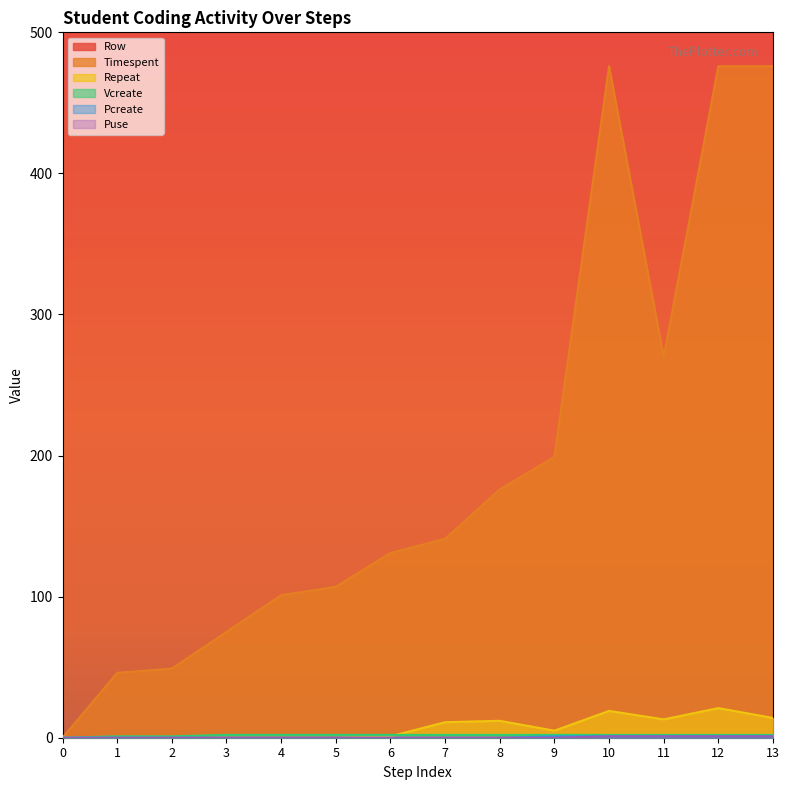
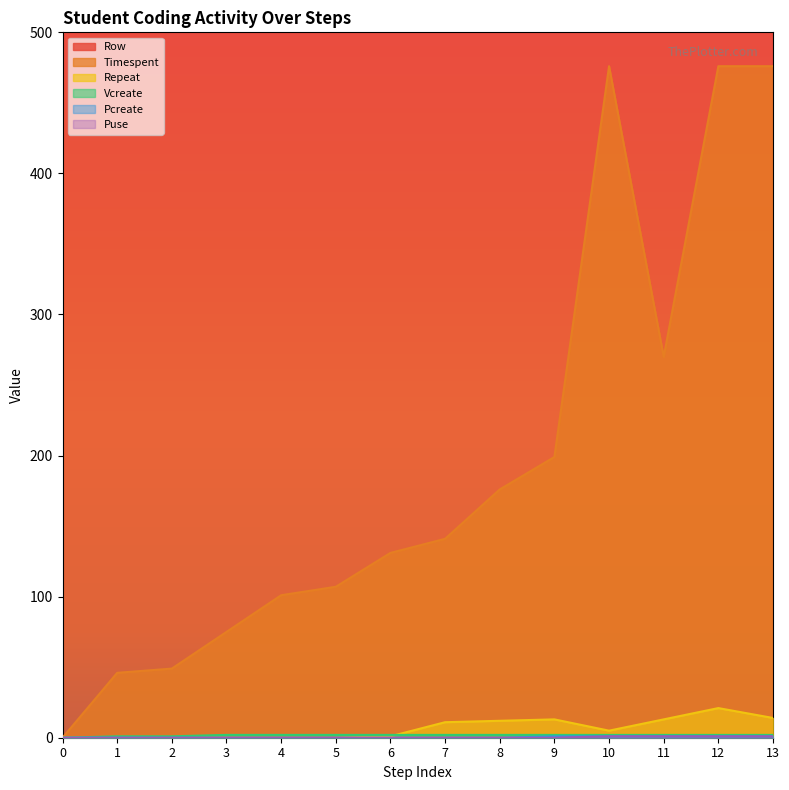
  {
    "Repeat": {
      "7": 11,
      "8": 12,
-     "9": 5,
-     "10": 19,
+     "9": 13,
+     "10": 5,
      "11": 13,
      "12": 21,
      "13": 14
    },
    "Vcreate": {
      "3": 2,
      "4": 2,
      "5": 2,
      "7": 2,
      "8": 2
    }
  }
